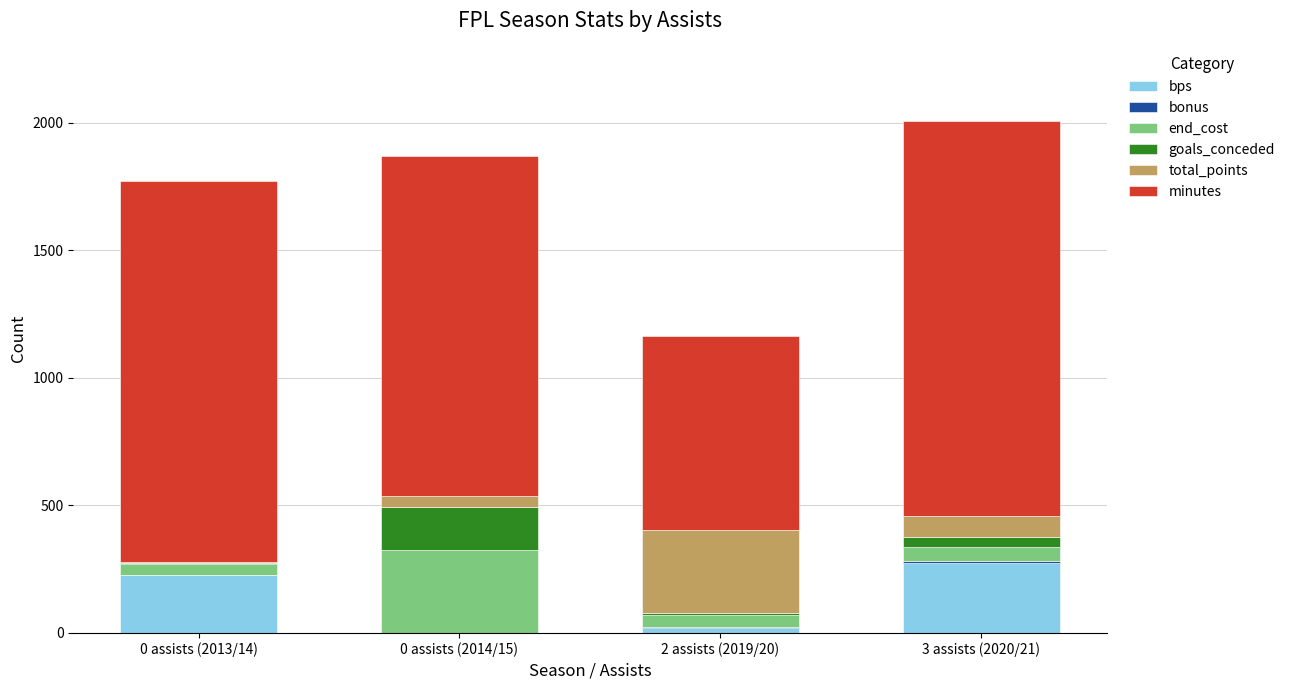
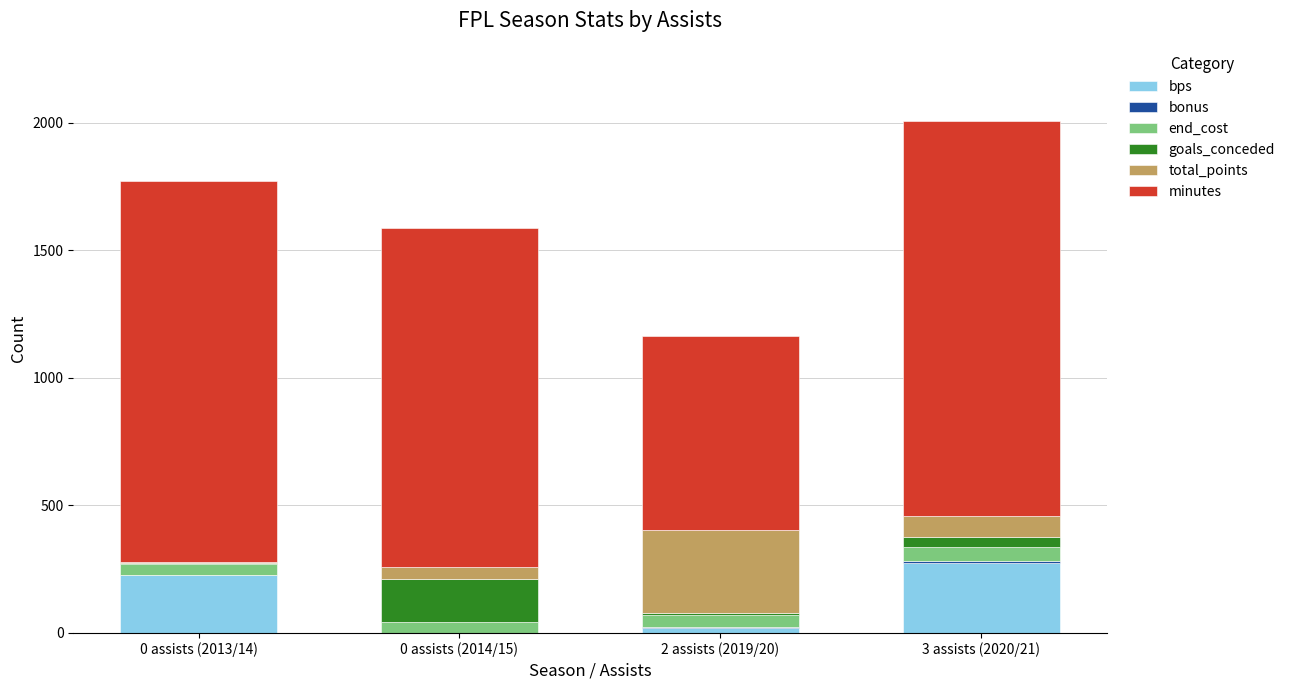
  {
    "bps": {
      "0 assists (2013/14)": 230,
      "0 assists (2014/15)": 0,
      "2 assists (2019/20)": 20,
      "3 assists (2020/21)": 280
    },
    "bonus": {
      "0 assists (2013/14)": 0,
      "0 assists (2014/15)": 0
    },
    "end_cost": {
      "0 assists (2013/14)": 50,
-     "0 assists (2014/15)": 320,
+     "0 assists (2014/15)": 40,
      "2 assists (2019/20)": 50,
      "3 assists (2020/21)": 50
    },
    "goals_conceded": {
      "0 assists (2014/15)": 170,
      "3 assists (2020/21)": 40
    },
    "total_points": {
      "0 assists (2014/15)": 40,
      "2 assists (2019/20)": 330,
      "3 assists (2020/21)": 80
    },
    "minutes": {
      "0 assists (2013/14)": 1490,
      "0 assists (2014/15)": 1330,
      "2 assists (2019/20)": 760,
      "3 assists (2020/21)": 1550
    }
  }
